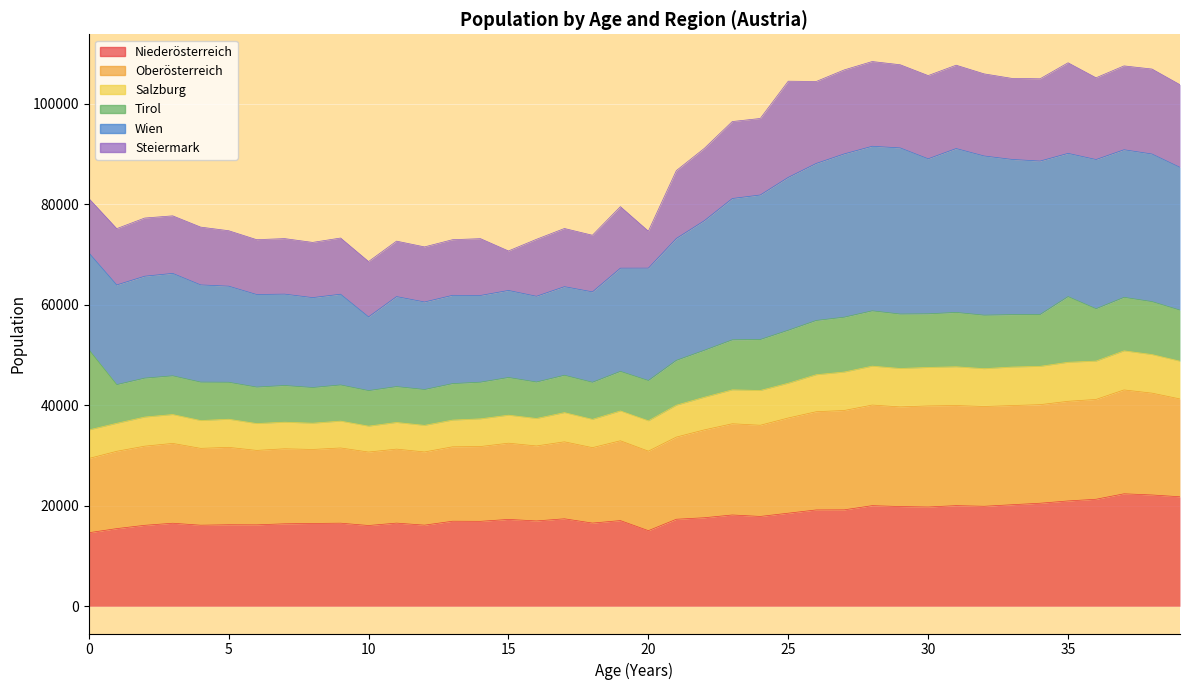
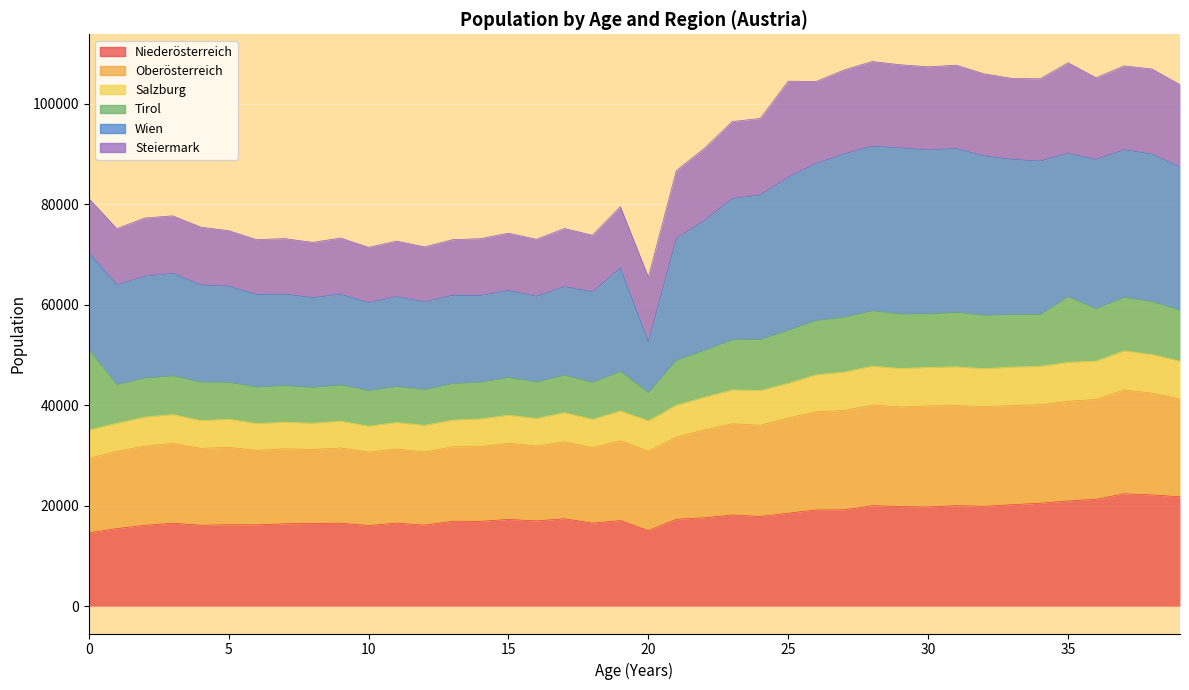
  {
    "Niederösterreich": {
      "0": 15000,
      "5": 16000,
      "10": 16000,
      "15": 17000,
      "20": 15000,
      "25": 19000,
      "30": 20000,
      "35": 21000
    },
    "Tirol": {
      "0": 16000,
      "5": 7000,
      "10": 7000,
      "15": 8000,
-     "20": 8000,
+     "20": 6000,
      "25": 11000,
      "30": 11000,
      "35": 13000
    },
    "Wien": {
      "0": 19000,
      "5": 19000,
-     "10": 15000,
+     "10": 17000,
      "15": 17000,
-     "20": 22000,
+     "20": 10000,
      "25": 30000,
-     "30": 31000,
+     "30": 33000,
      "35": 28000
    },
    "Steiermark": {
      "0": 11000,
      "5": 11000,
      "10": 11000,
-     "15": 8000,
-     "20": 7000,
+     "15": 11000,
+     "20": 13000,
      "25": 19000,
      "30": 17000,
      "35": 18000
    }
  }
